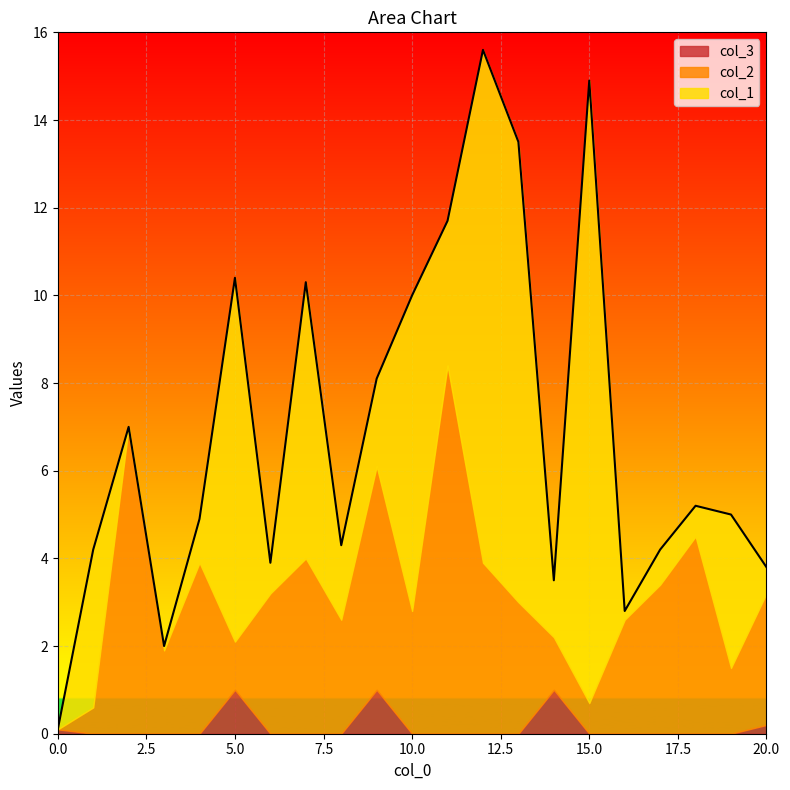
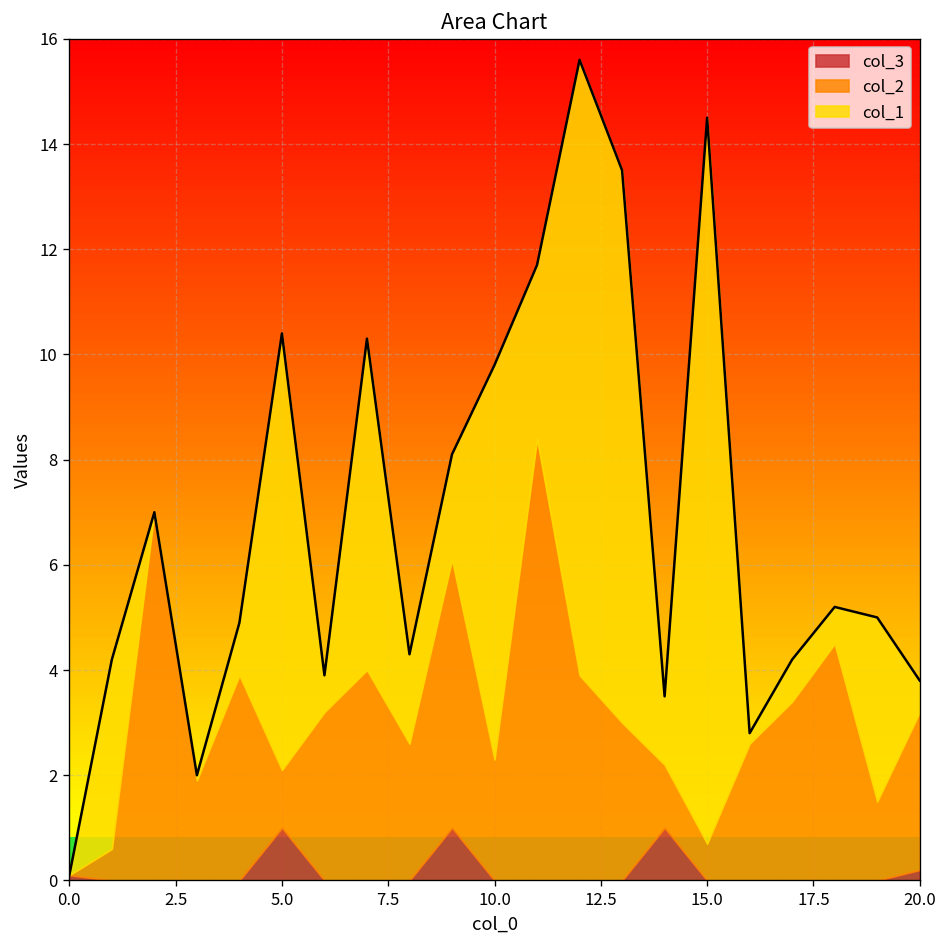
  {
    "col_3": {
      "5.0": 1.0,
      "10.0": 0.0,
      "15.0": 0.0,
      "20.0": 0.2
    },
    "col_2": {
      "5.0": 1.1,
-     "10.0": 2.8,
+     "10.0": 2.3,
      "15.0": 0.7,
      "20.0": 3.0
    },
    "col_1": {
      "5.0": 8.3,
-     "10.0": 7.2,
-     "15.0": 14.2,
+     "10.0": 7.5,
+     "15.0": 13.8,
      "20.0": 0.6
    }
  }
